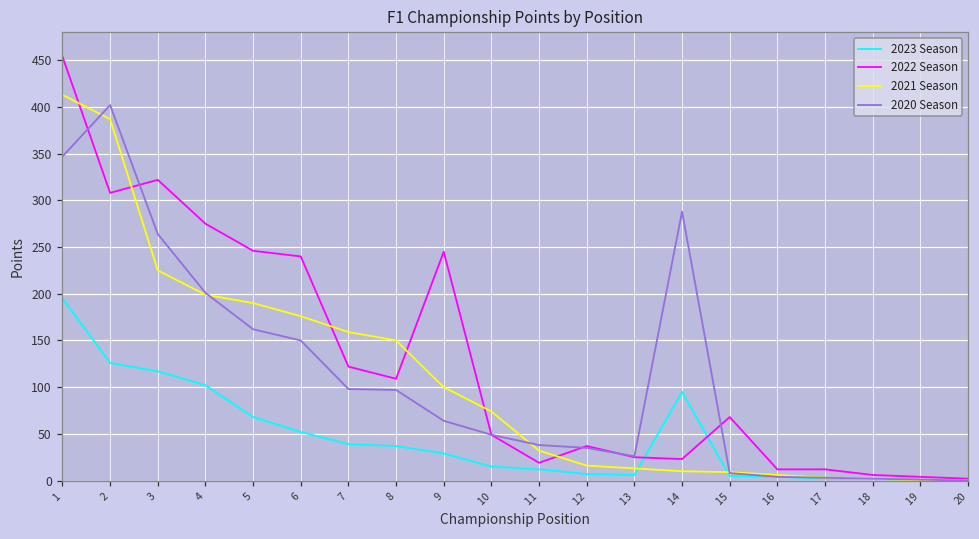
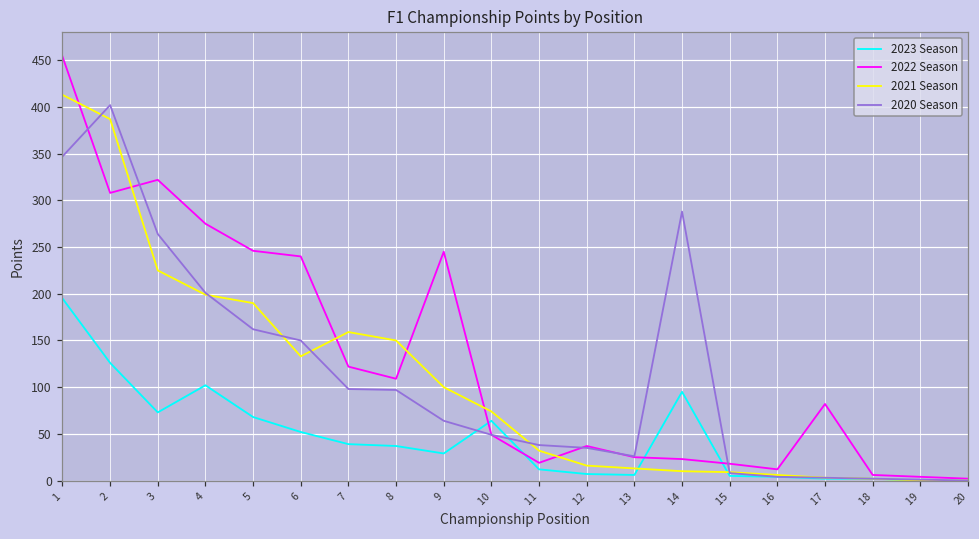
  {
    "2023 Season": {
      "1": 200,
      "2": 130,
-     "3": 120,
+     "3": 70,
      "4": 100,
      "5": 70,
      "6": 50,
      "7": 40,
      "8": 40,
      "9": 30,
-     "10": 20,
+     "10": 60,
      "11": 10,
      "12": 10,
      "13": 10,
      "14": 100
    },
    "2022 Season": {
      "1": 450,
      "2": 310,
      "3": 320,
      "4": 280,
      "5": 250,
      "6": 240,
      "7": 120,
      "8": 110,
      "9": 250,
      "11": 20,
      "14": 20,
-     "15": 70,
+     "15": 20,
      "16": 10,
-     "17": 10,
+     "17": 80,
      "18": 10
    },
    "2021 Season": {
      "1": 410,
      "2": 390,
      "3": 230,
      "5": 190,
-     "6": 180,
+     "6": 130,
      "7": 160,
      "8": 150,
      "9": 100,
      "10": 70,
      "11": 30,
      "12": 20,
      "13": 10,
      "14": 10
    },
    "2020 Season": {
      "1": 350,
      "2": 400,
      "3": 260,
      "5": 160,
      "6": 150,
      "7": 100,
      "8": 100,
      "9": 60,
      "11": 40,
      "14": 290
    }
  }
